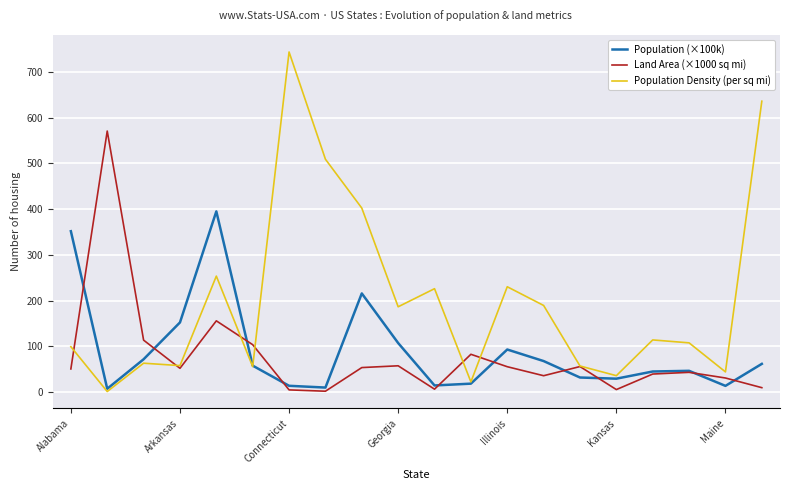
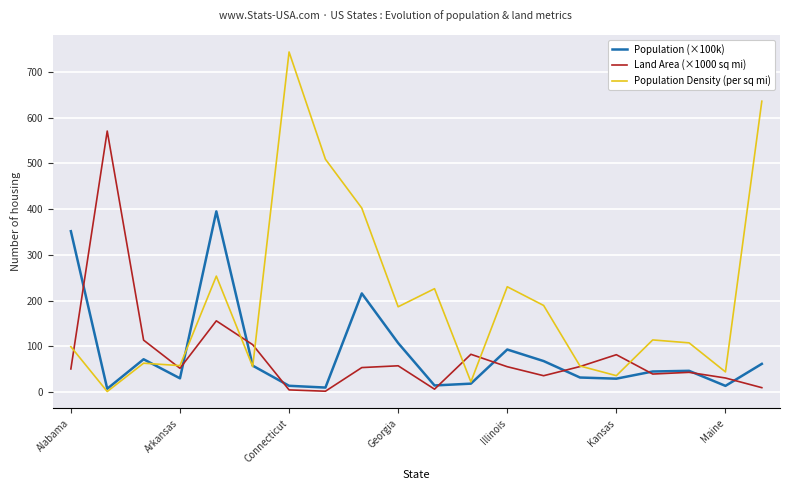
  {
    "Population (×100k)": {
      "Alabama": 350,
-     "Arkansas": 150,
+     "Arkansas": 30,
      "Connecticut": 10,
      "Georgia": 110,
      "Illinois": 90,
      "Kansas": 30,
      "Maine": 10
    },
    "Land Area (×1000 sq mi)": {
      "Alabama": 50,
      "Arkansas": 50,
      "Connecticut": 0,
      "Georgia": 60,
      "Illinois": 60,
-     "Kansas": 10,
+     "Kansas": 80,
      "Maine": 30
    },
    "Population Density (per sq mi)": {
      "Alabama": 100,
      "Arkansas": 60,
      "Connecticut": 740,
      "Georgia": 190,
      "Illinois": 230,
      "Kansas": 40,
      "Maine": 40
    }
  }
